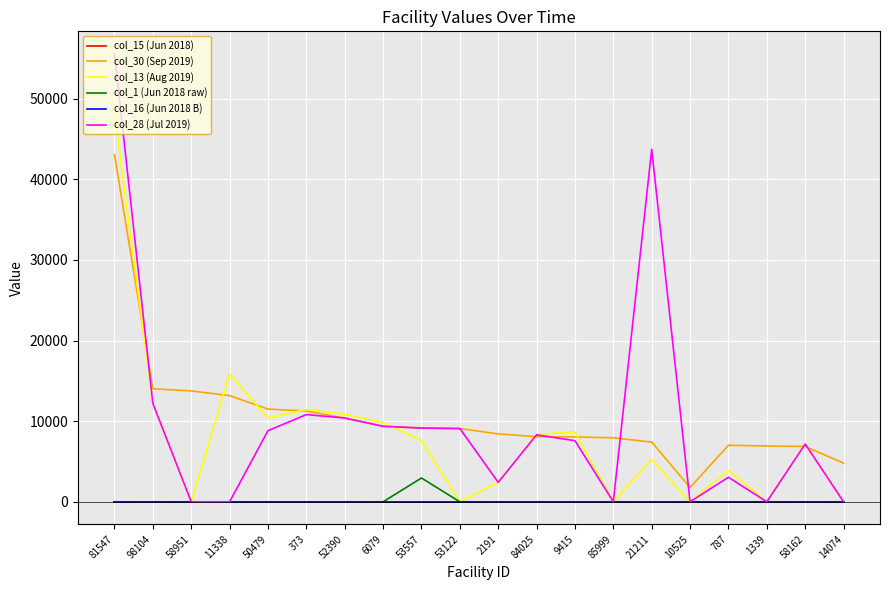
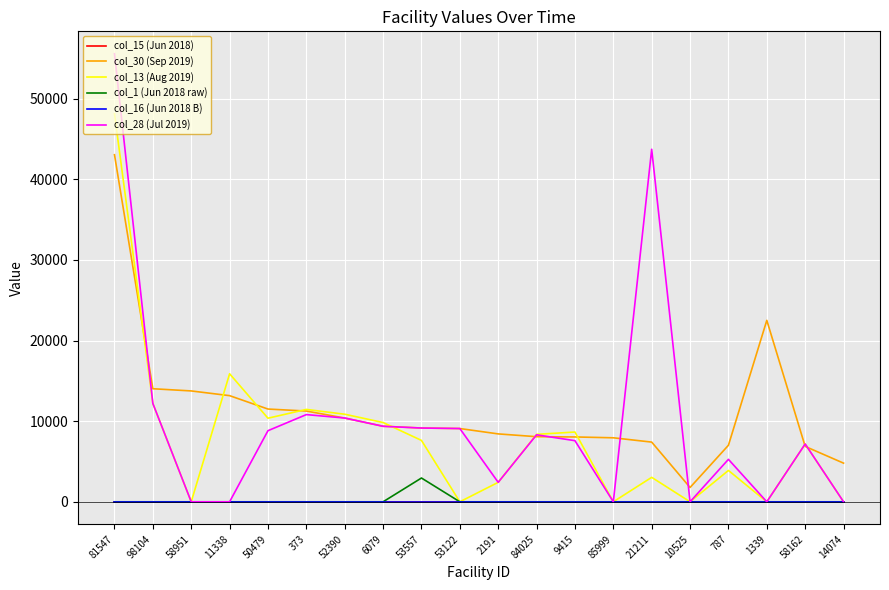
  {
    "col_16 (Jun 2018 B)": {
      "53557": 0
    },
    "col_30 (Sep 2019)": {
      "81547": 43000,
      "98104": 14000,
      "58951": 14000,
      "11338": 13000,
      "50479": 12000,
      "2191": 8000,
      "9415": 8000,
      "85999": 8000,
      "21211": 7000,
      "10525": 2000,
      "787": 7000,
-     "1339": 7000,
+     "1339": 23000,
      "14074": 5000
    },
    "col_13 (Aug 2019)": {
      "11338": 16000,
      "50479": 10000,
      "52390": 11000,
      "6079": 10000,
      "53557": 8000,
      "9415": 9000,
-     "21211": 5000,
+     "21211": 3000,
      "787": 4000
    },
    "col_1 (Jun 2018 raw)": {
      "53557": 3000
    },
    "col_28 (Jul 2019)": {
      "50479": 9000,
      "373": 11000,
      "9415": 8000,
      "21211": 44000,
-     "787": 3000
+     "787": 5000
    }
  }
